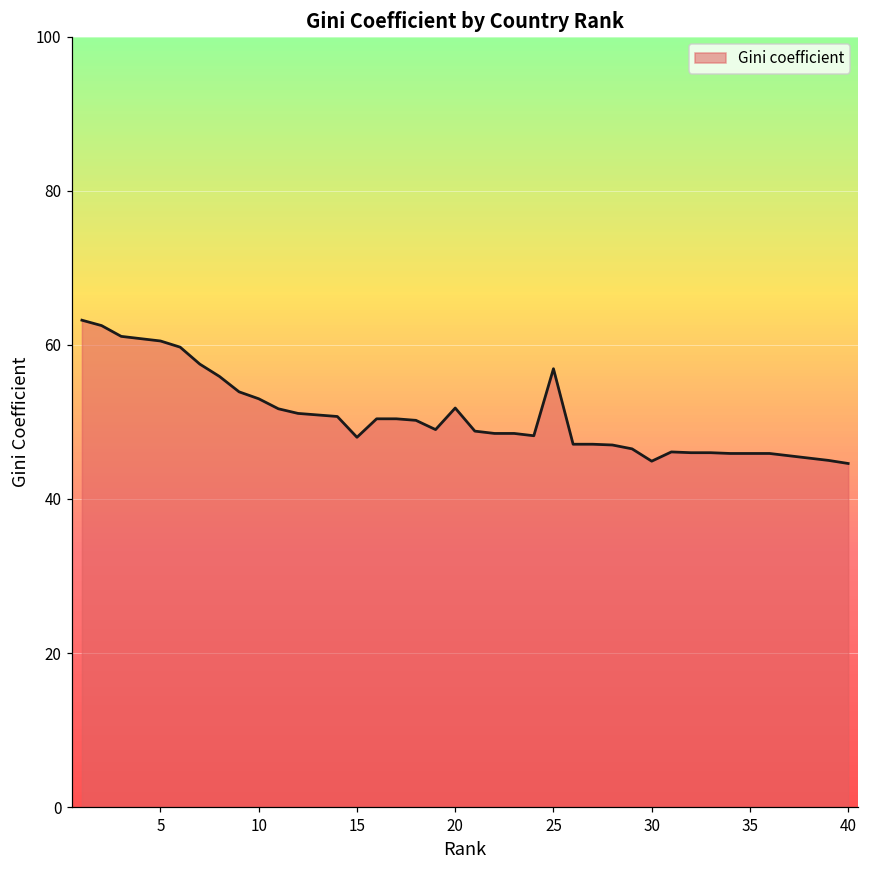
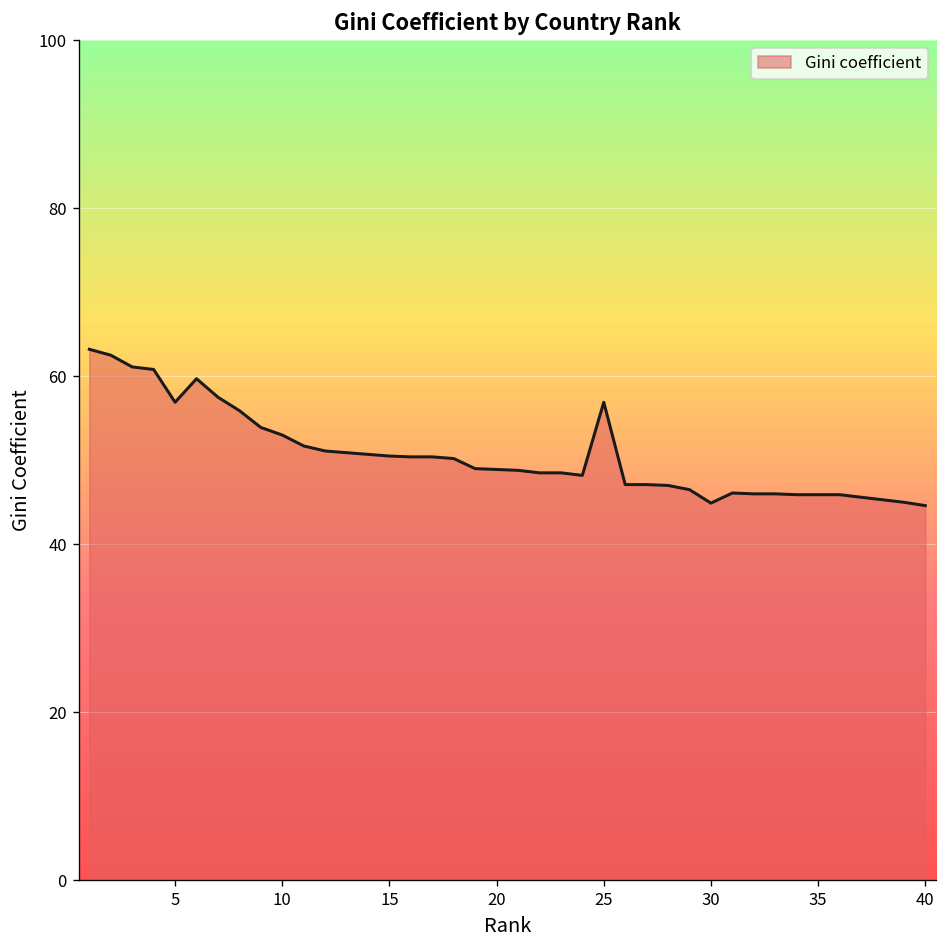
  {
-   "5": 61,
+   "5": 57,
    "10": 53,
-   "15": 48,
-   "20": 52,
+   "15": 51,
+   "20": 49,
    "25": 57,
    "30": 45,
    "35": 46,
    "40": 45
  }
